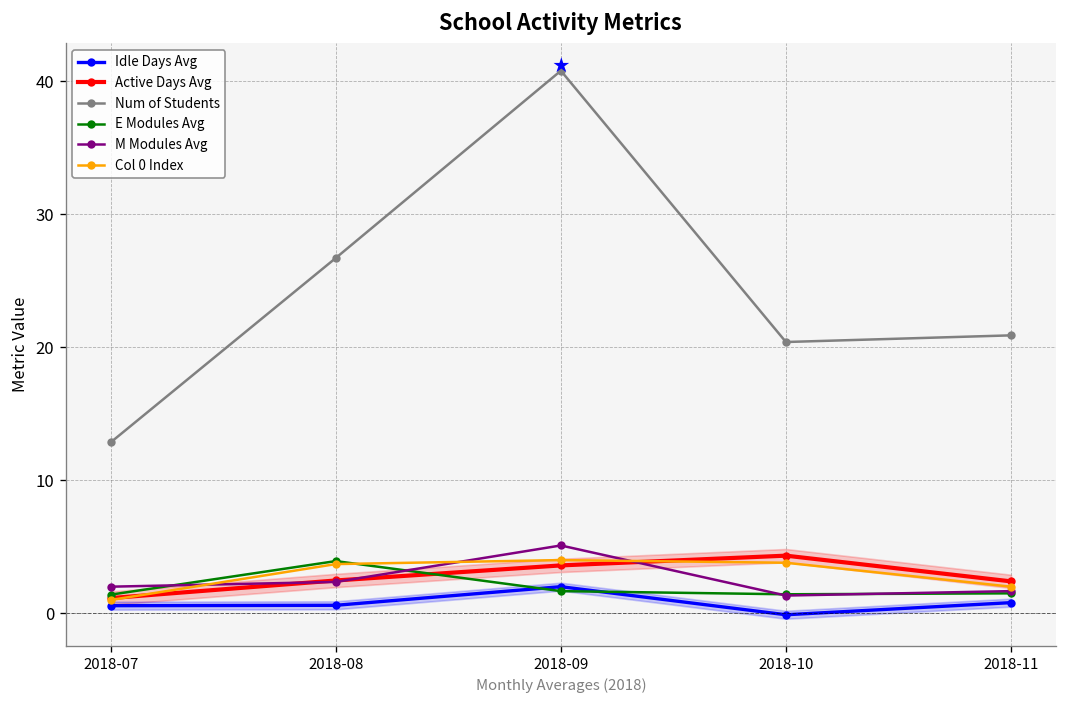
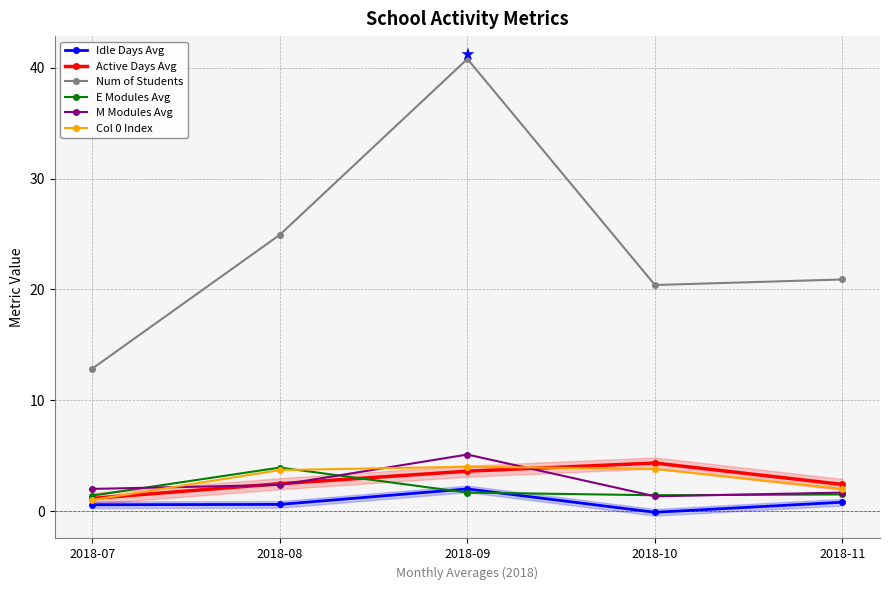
  {
    "Num of Students": {
      "2018-07": 12.9,
-     "2018-08": 26.7,
+     "2018-08": 24.9,
      "2018-09": 40.8,
      "2018-10": 20.4,
      "2018-11": 20.9
    },
    "E Modules Avg": {
      "2018-07": 1.4,
      "2018-09": 1.7
    },
    "M Modules Avg": {
      "2018-07": 2.0,
      "2018-09": 5.1
    },
    "Col 0 Index": {
      "2018-10": 3.8,
      "2018-11": 2.0
    }
  }
